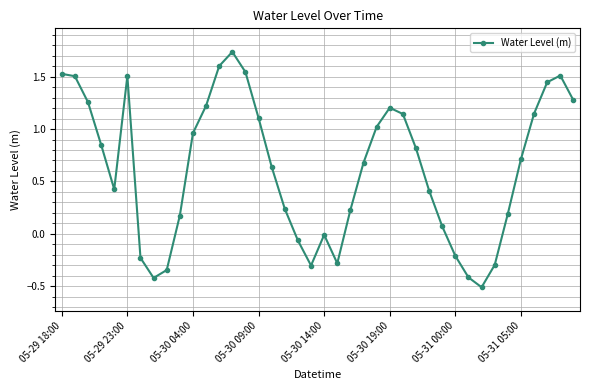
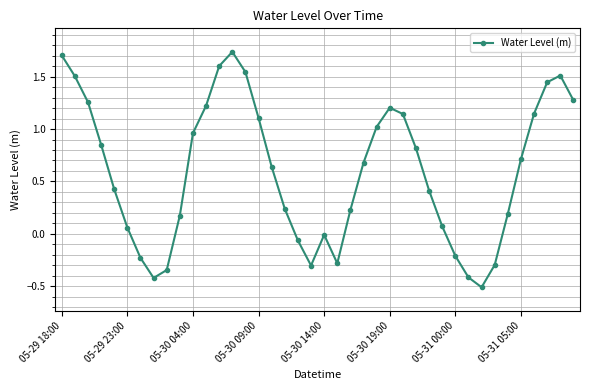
  {
-   "05-29 18:00": 1.53,
-   "05-29 23:00": 1.51,
+   "05-29 18:00": 1.70,
+   "05-29 23:00": 0.06,
    "05-30 04:00": 0.96,
    "05-30 09:00": 1.11,
    "05-30 14:00": -0.01,
    "05-30 19:00": 1.20,
    "05-31 00:00": -0.21,
    "05-31 05:00": 0.71
  }
